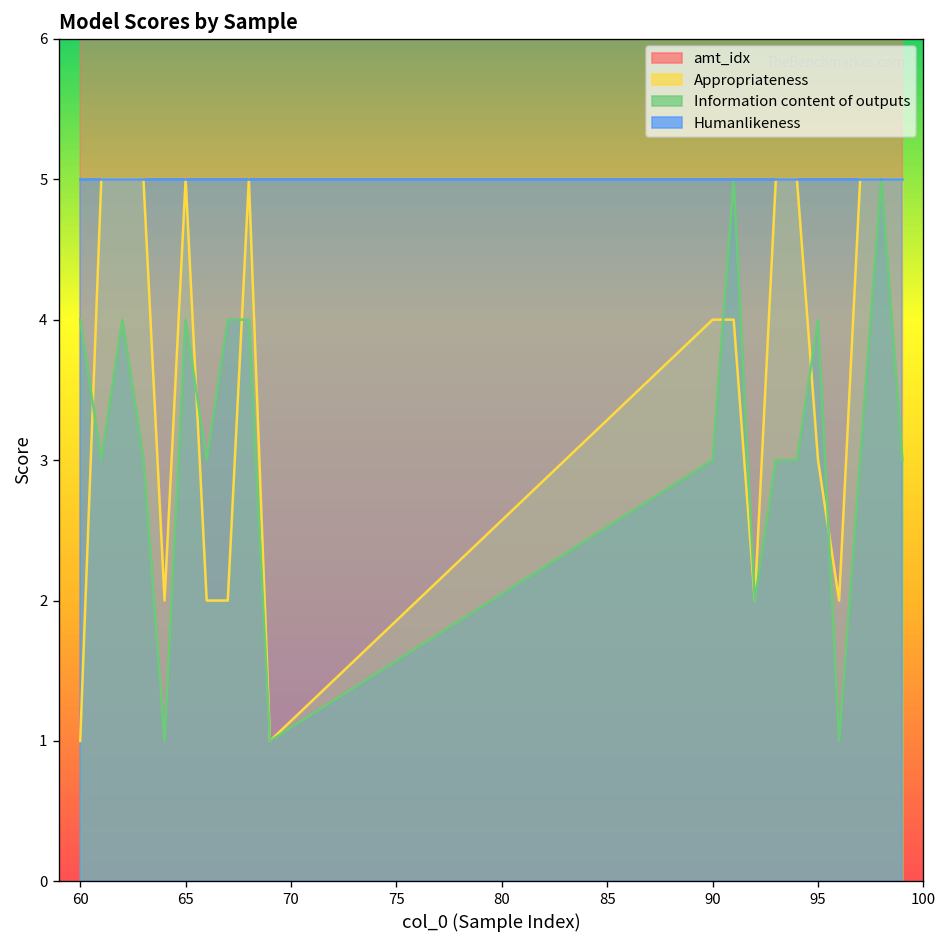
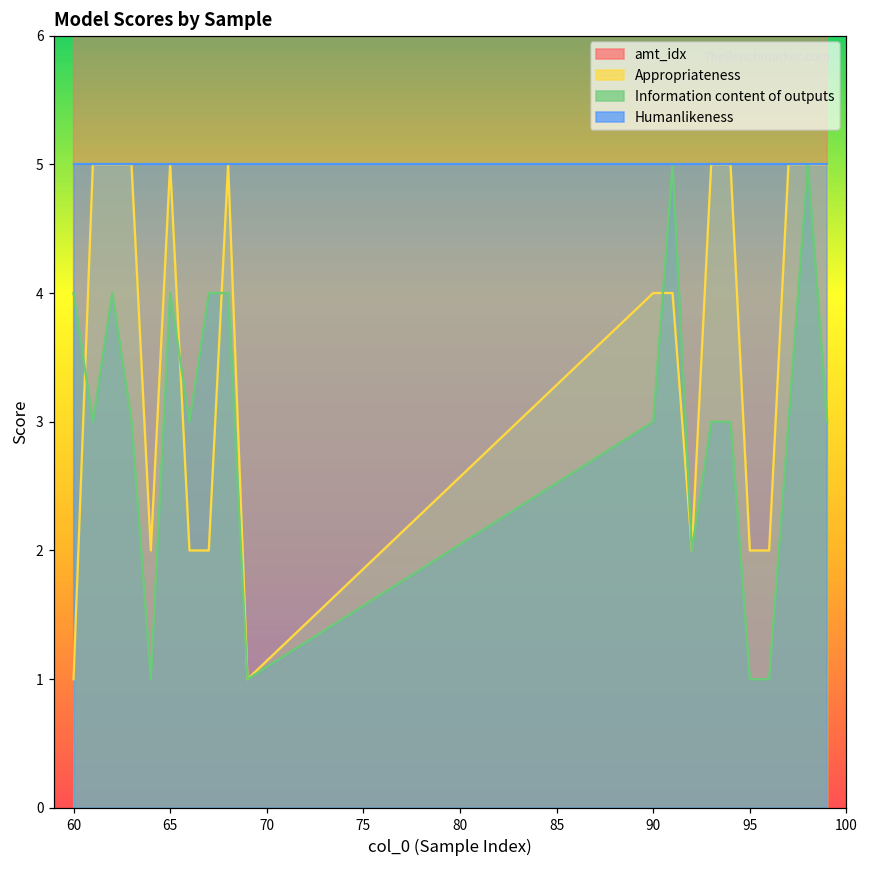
  {
    "Appropriateness": {
      "60": 1,
      "90": 4,
-     "95": 3
+     "95": 2
    },
    "Information content of outputs": {
      "60": 4,
      "65": 4,
      "90": 3,
-     "95": 4
+     "95": 1
    },
    "Humanlikeness": {
      "60": 5,
      "90": 5,
      "95": 5
    }
  }
